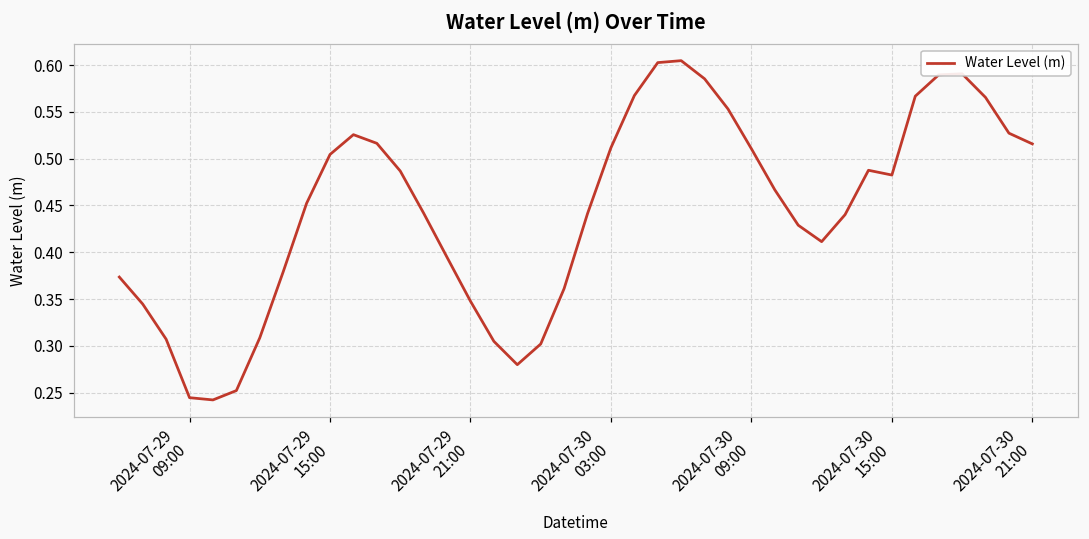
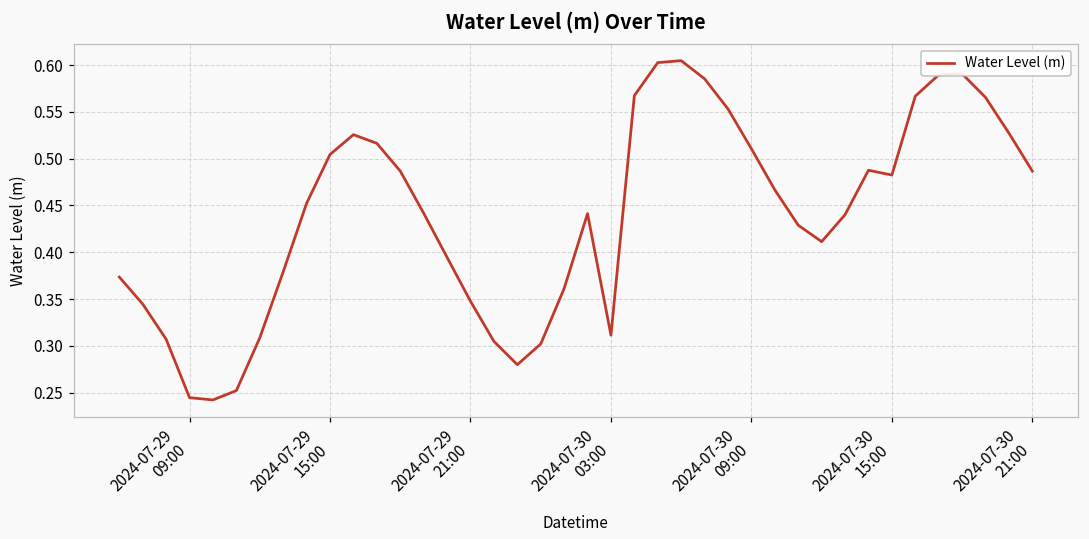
  {
    "2024-07-29 09:00": 0.24,
    "2024-07-29 15:00": 0.50,
    "2024-07-29 21:00": 0.35,
-   "2024-07-30 03:00": 0.51,
+   "2024-07-30 03:00": 0.31,
    "2024-07-30 09:00": 0.51,
    "2024-07-30 15:00": 0.48,
-   "2024-07-30 21:00": 0.52
+   "2024-07-30 21:00": 0.49
  }
